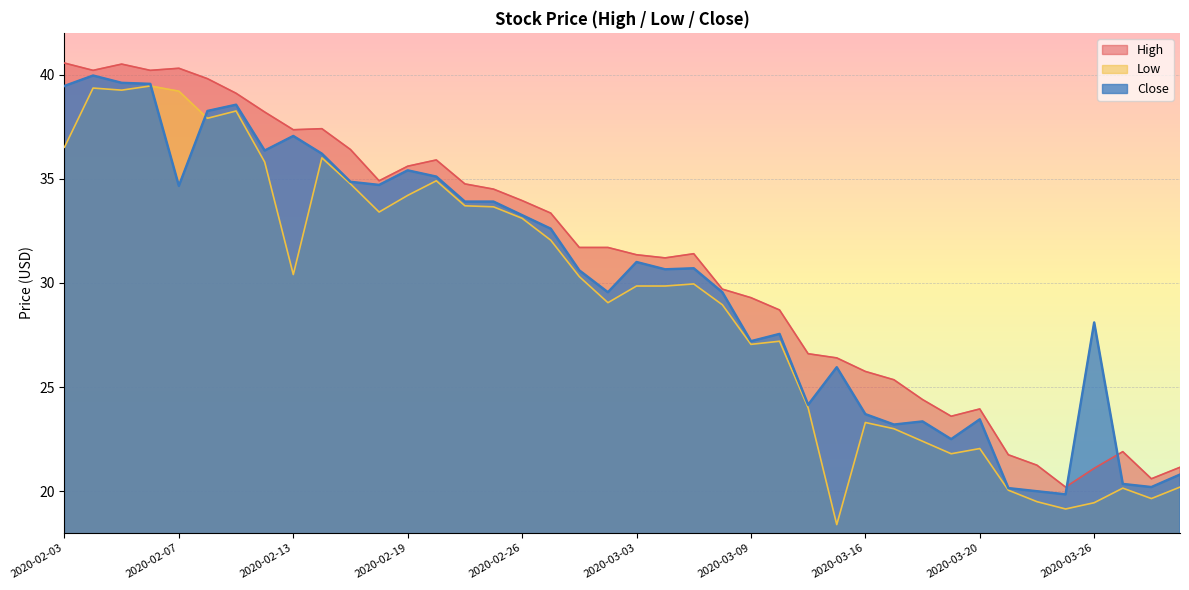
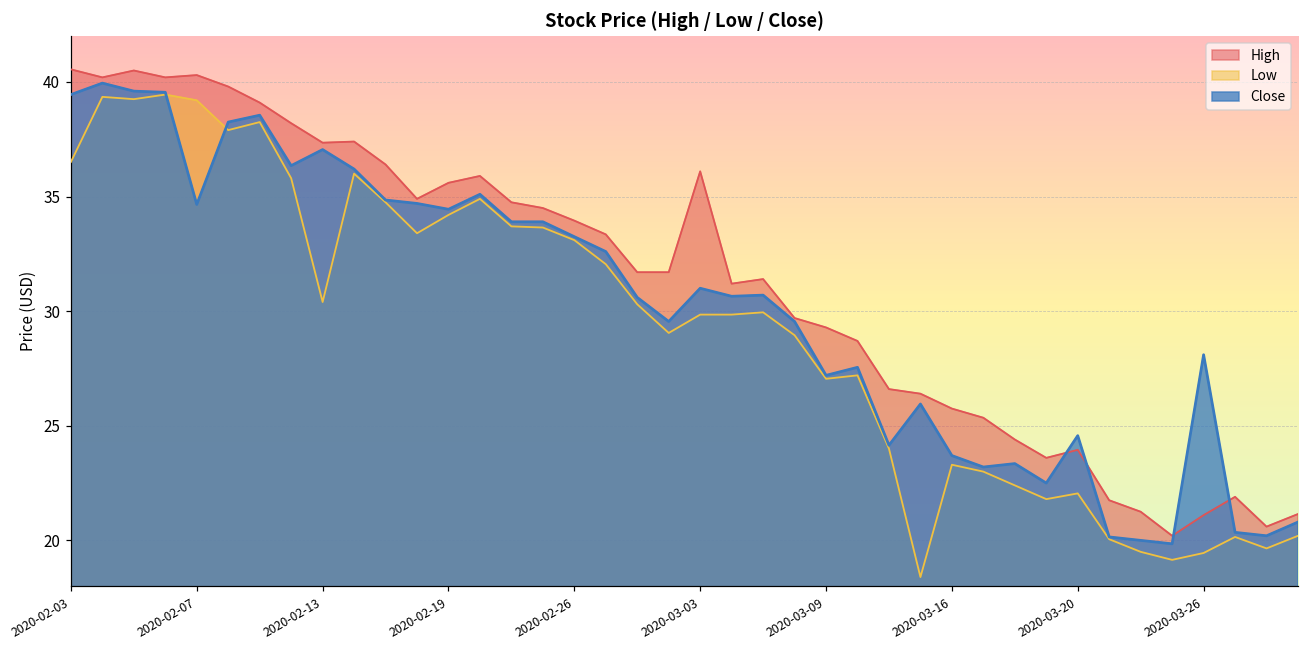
  {
    "High": {
      "2020-02-03": 40.5,
      "2020-02-07": 40.3,
      "2020-02-13": 37.3,
      "2020-02-19": 35.6,
      "2020-02-26": 34.0,
-     "2020-03-03": 31.4,
+     "2020-03-03": 36.1,
      "2020-03-09": 29.3,
      "2020-03-16": 25.8,
      "2020-03-20": 24.0,
      "2020-03-26": 21.1
    },
    "Low": {
      "2020-02-03": 36.5,
      "2020-02-07": 39.2,
      "2020-02-13": 30.4,
      "2020-02-19": 34.2,
      "2020-02-26": 33.1,
      "2020-03-03": 29.9,
      "2020-03-09": 27.0,
      "2020-03-16": 23.3,
      "2020-03-20": 22.0,
      "2020-03-26": 19.5
    },
    "Close": {
      "2020-02-03": 39.5,
      "2020-02-07": 34.7,
      "2020-02-13": 37.0,
-     "2020-02-19": 35.4,
+     "2020-02-19": 34.4,
      "2020-02-26": 33.3,
      "2020-03-03": 31.0,
      "2020-03-09": 27.2,
      "2020-03-16": 23.7,
-     "2020-03-20": 23.5,
+     "2020-03-20": 24.6,
      "2020-03-26": 28.1
    }
  }
